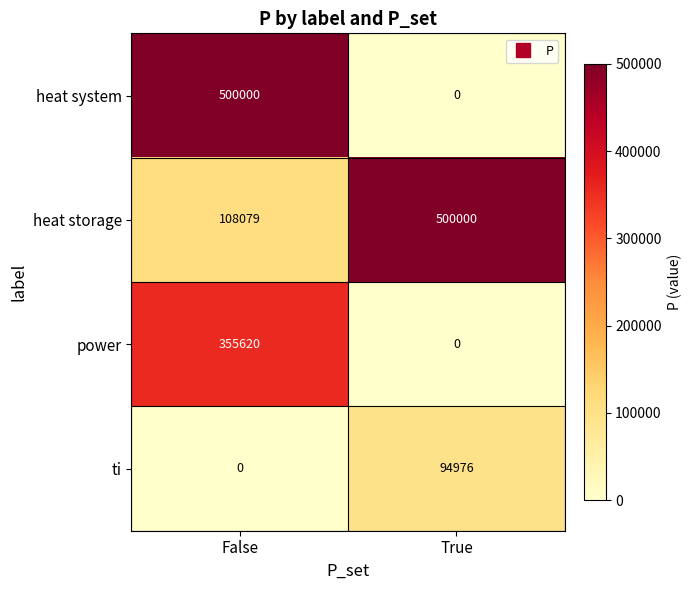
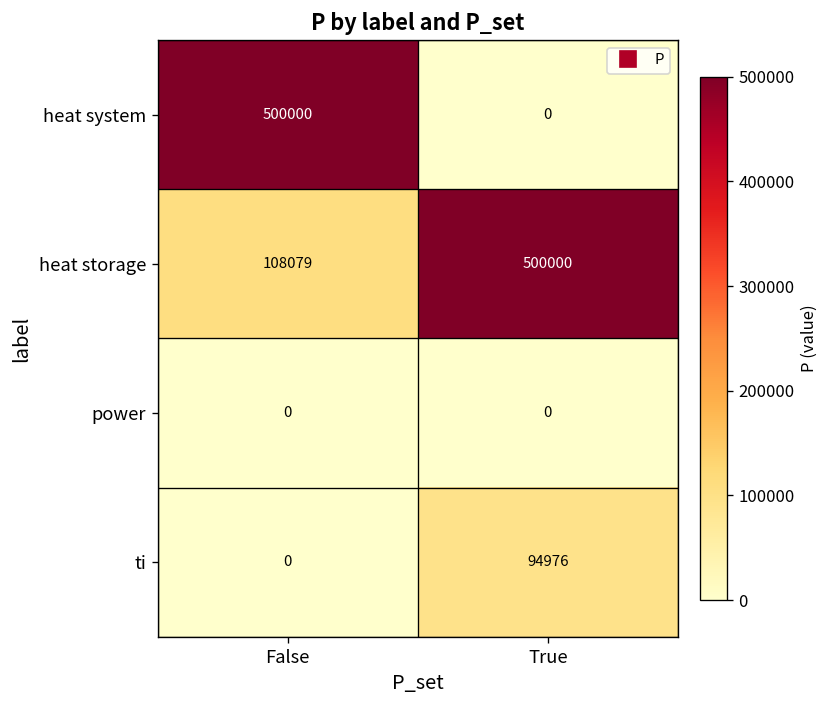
  {
    "heat system": {
      "False": 500000,
      "True": 0
    },
    "heat storage": {
      "False": 108079,
      "True": 500000
    },
    "power": {
-     "False": 355620,
+     "False": 0,
      "True": 0
    },
    "ti": {
      "False": 0,
      "True": 94976
    }
  }
